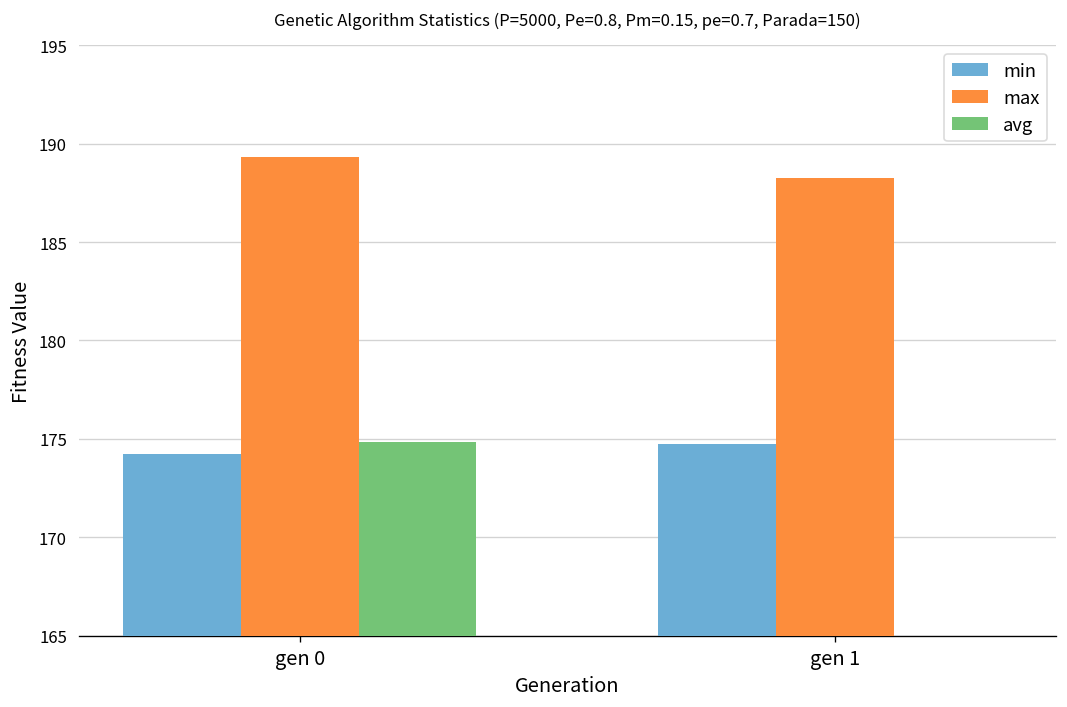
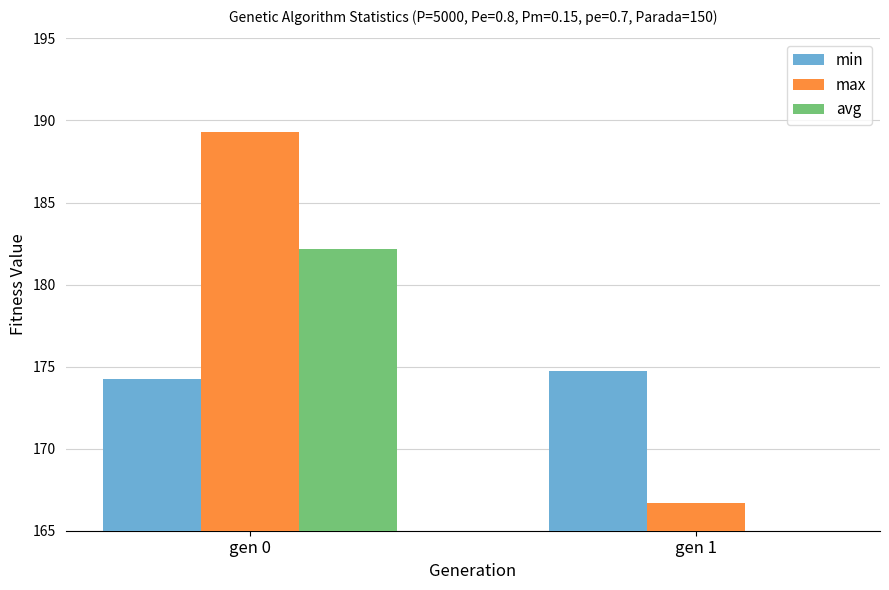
  {
    "min": {
      "gen 0": 174.2,
      "gen 1": 174.8
    },
    "max": {
      "gen 0": 189.3,
-     "gen 1": 188.2
+     "gen 1": 166.7
    },
    "avg": {
-     "gen 0": 174.9
+     "gen 0": 182.1
    }
  }
